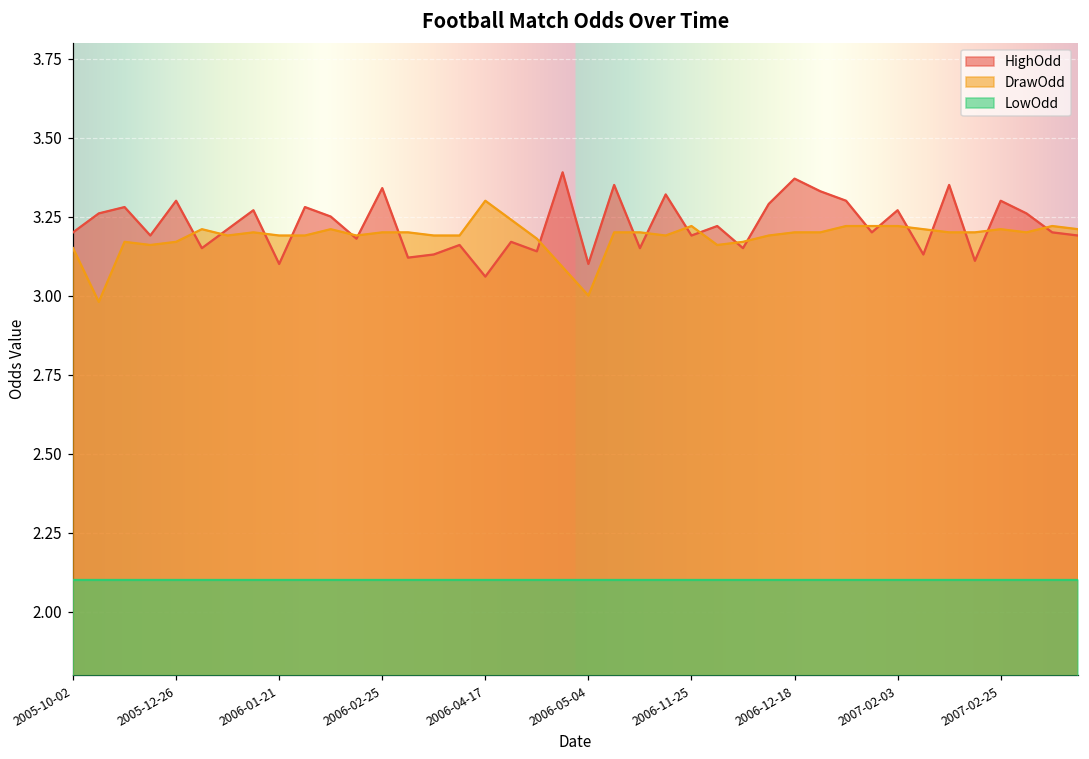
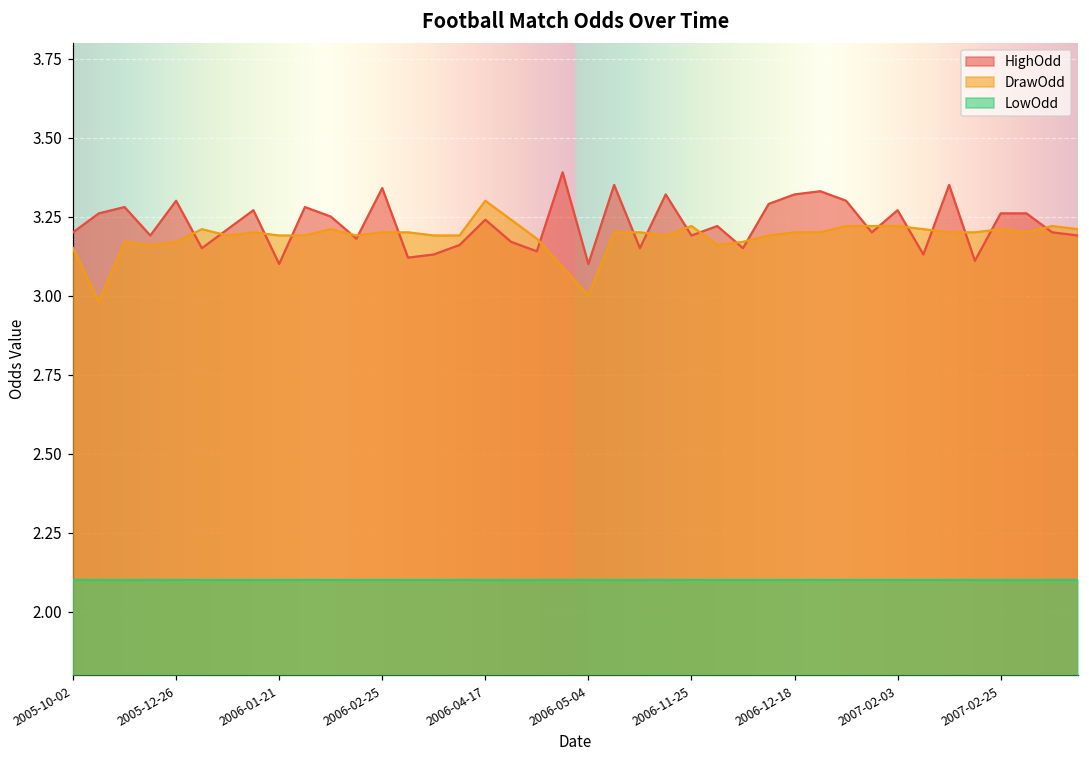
  {
    "HighOdd": {
      "2005-12-26": 3.30,
      "2006-01-21": 3.10,
-     "2006-04-17": 3.06,
+     "2006-04-17": 3.24,
      "2006-05-04": 3.10,
      "2006-11-25": 3.19,
-     "2006-12-18": 3.37,
-     "2007-02-25": 3.30
+     "2006-12-18": 3.32,
+     "2007-02-25": 3.26
    },
    "DrawOdd": {
      "2005-12-26": 3.17,
      "2006-01-21": 3.19,
      "2006-04-17": 3.30,
      "2006-05-04": 3.00,
      "2006-11-25": 3.22,
      "2006-12-18": 3.20,
      "2007-02-25": 3.21
    },
    "LowOdd": {
      "2005-12-26": 2.10,
      "2006-01-21": 2.10,
      "2006-04-17": 2.10,
      "2006-05-04": 2.10,
      "2006-11-25": 2.10,
      "2006-12-18": 2.10,
      "2007-02-25": 2.10
    }
  }
